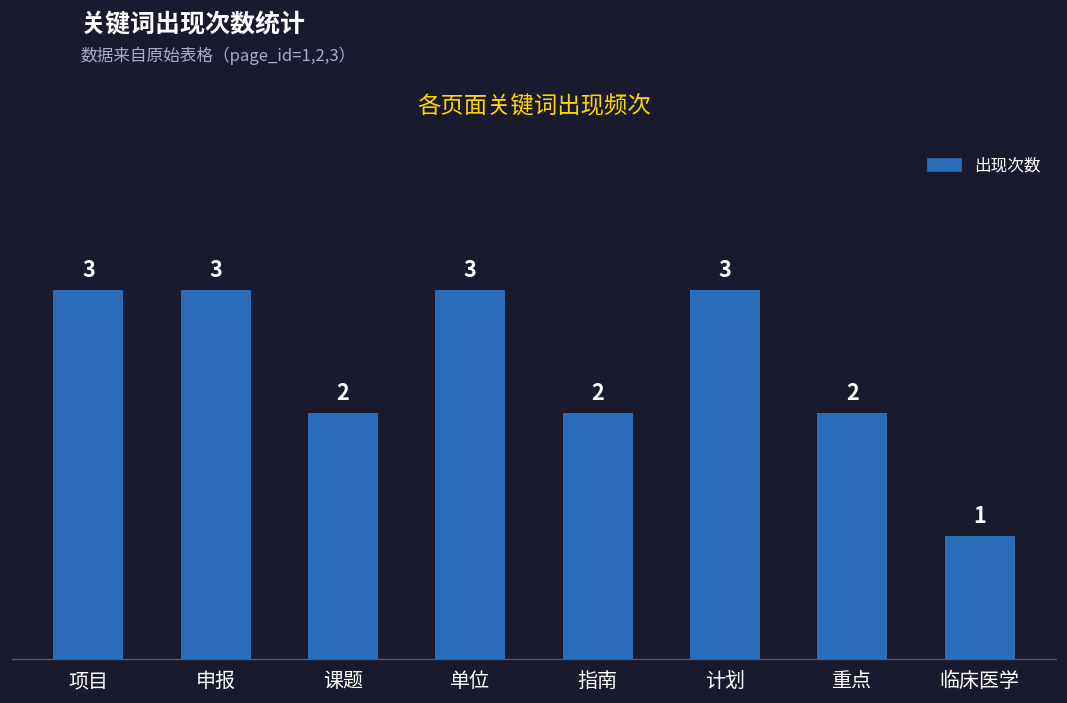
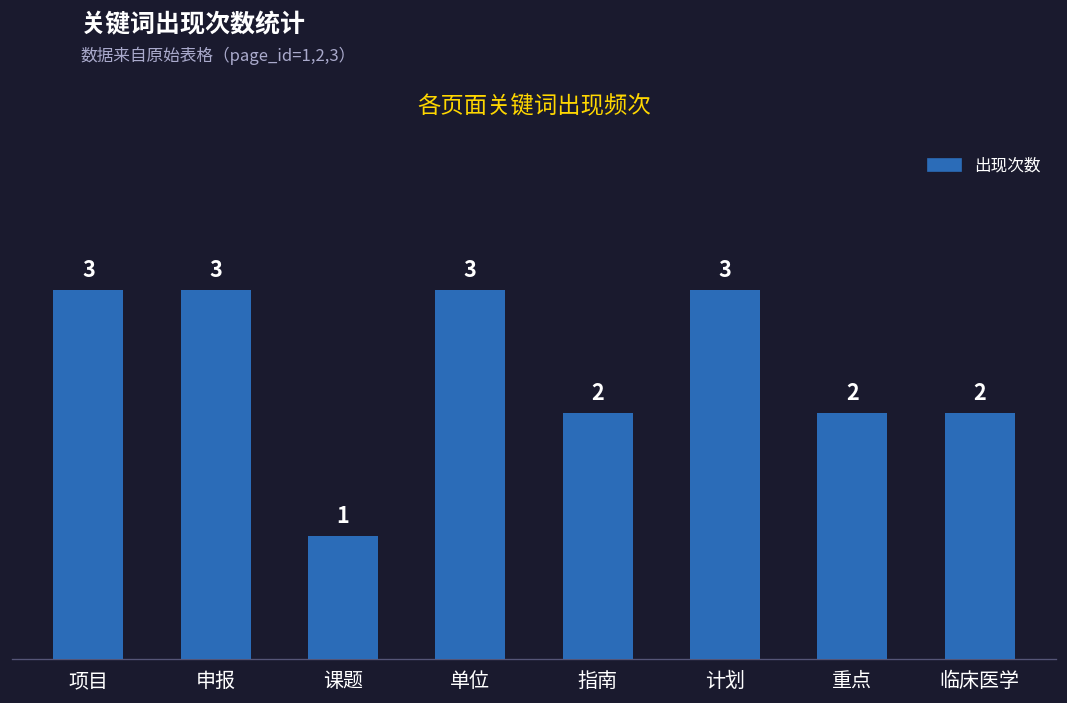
  {
    "项目": 3,
    "申报": 3,
-   "课题": 2,
+   "课题": 1,
    "单位": 3,
    "指南": 2,
    "计划": 3,
    "重点": 2,
-   "临床医学": 1
+   "临床医学": 2
  }
